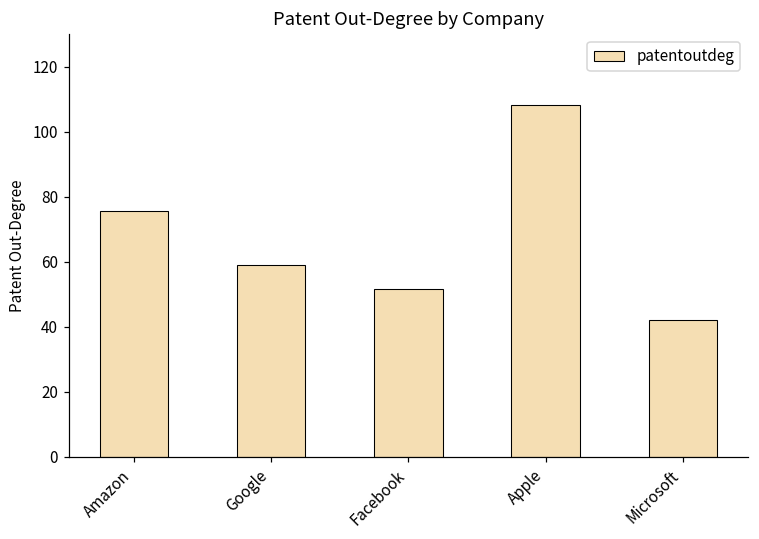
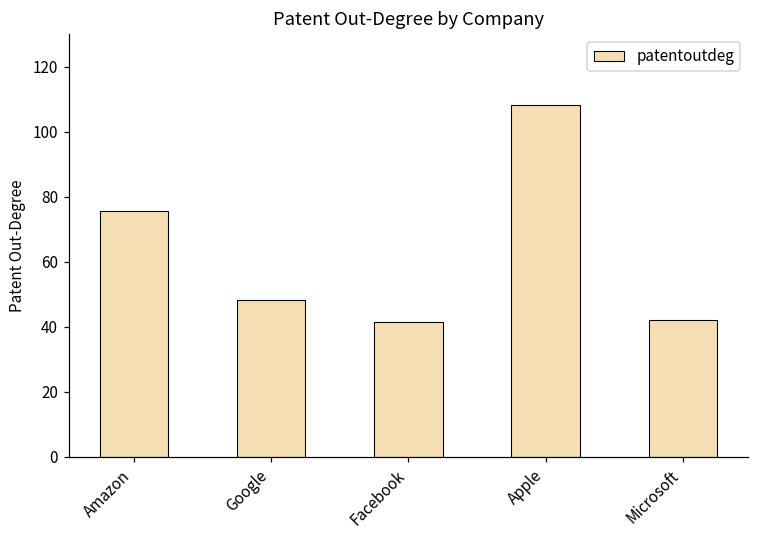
  {
    "Amazon": 76,
-   "Google": 59,
-   "Facebook": 52,
+   "Google": 48,
+   "Facebook": 42,
    "Apple": 108,
    "Microsoft": 42
  }
